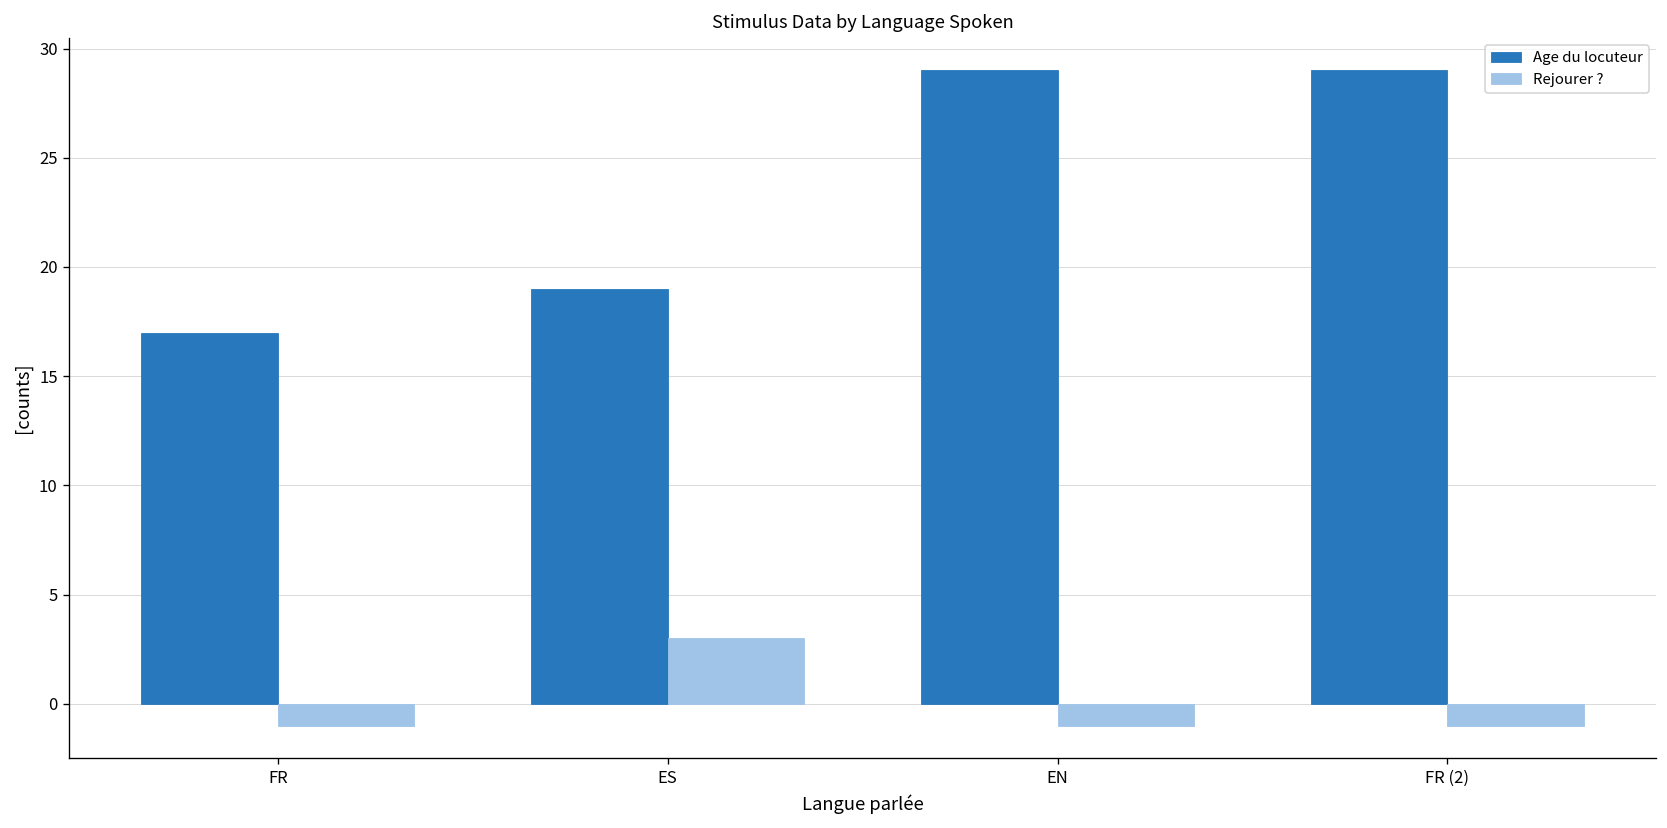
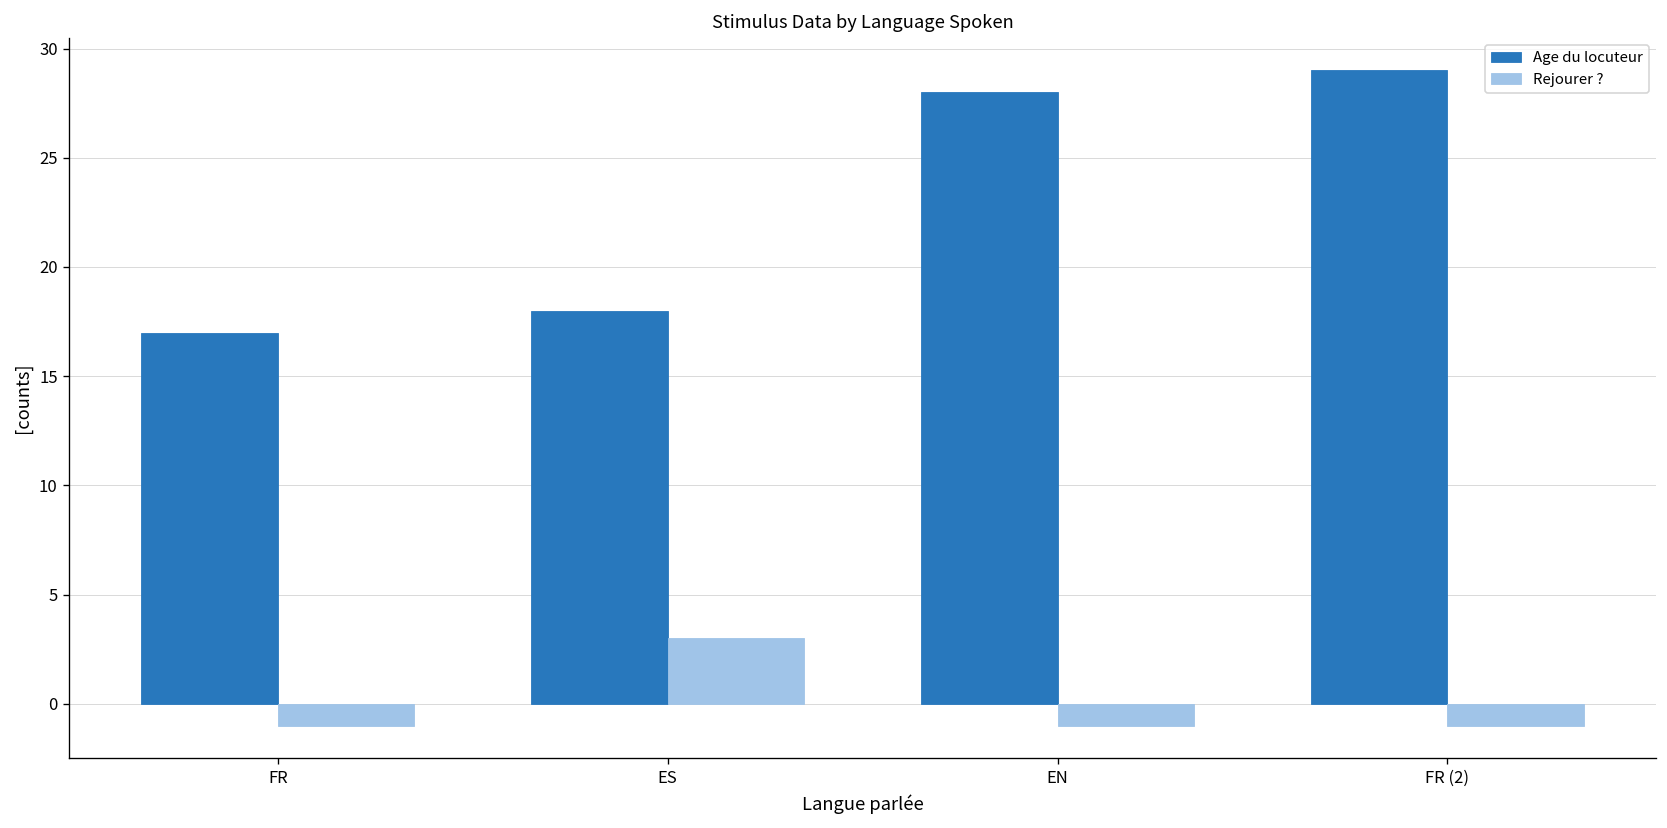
  {
    "Age du locuteur": {
      "FR": 17,
-     "ES": 19,
-     "EN": 29,
+     "ES": 18,
+     "EN": 28,
      "FR (2)": 29
    },
    "Rejourer ?": {
      "FR": -1,
      "ES": 3,
      "EN": -1,
      "FR (2)": -1
    }
  }
